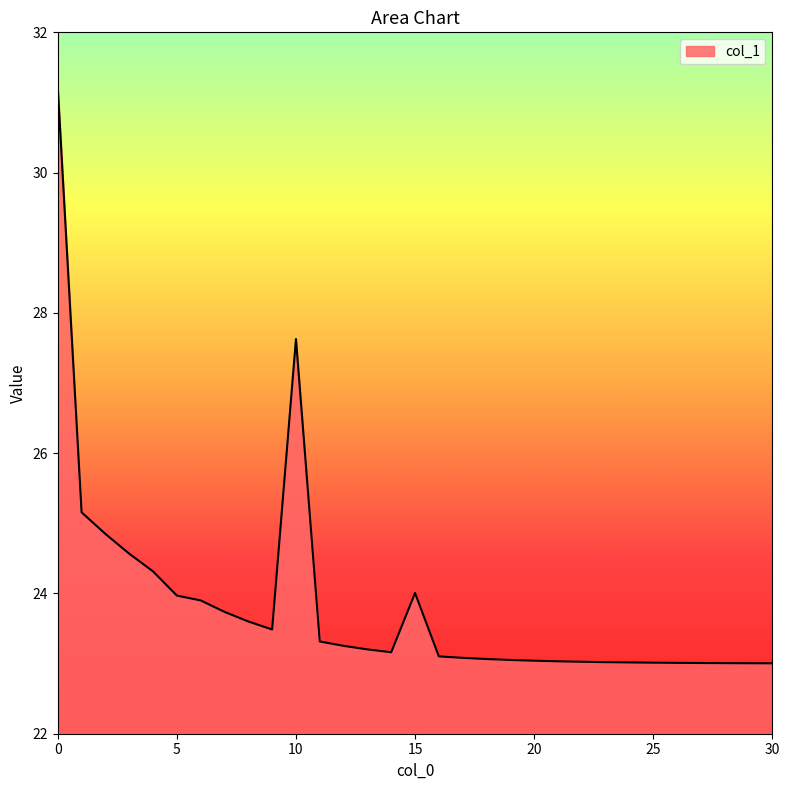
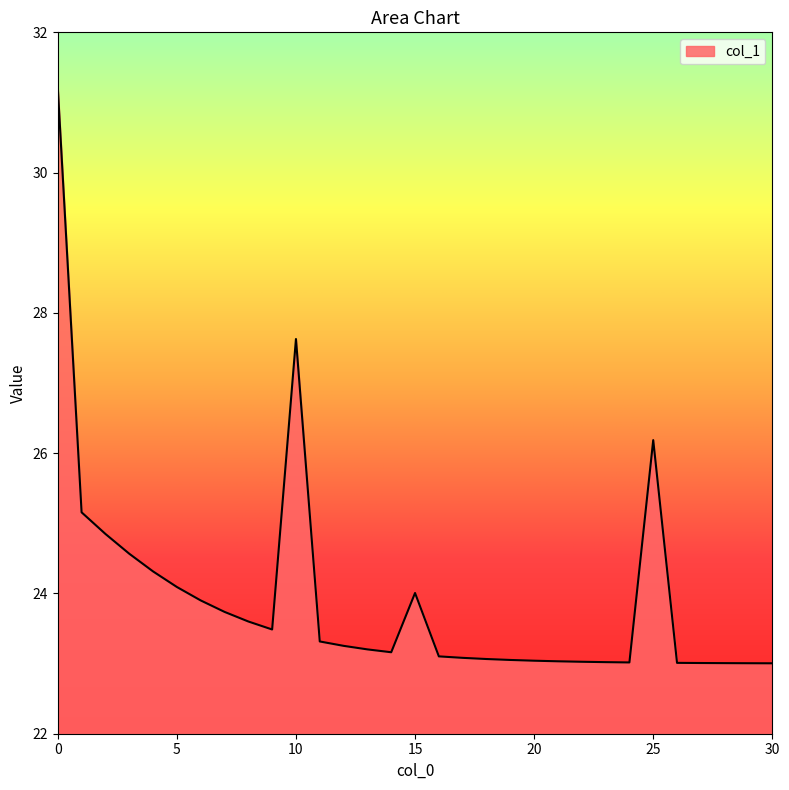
  {
    "0": 31.2,
-   "5": 24.0,
+   "5": 24.1,
    "10": 27.6,
    "15": 24.0,
    "20": 23.0,
-   "25": 23.0,
+   "25": 26.2,
    "30": 23.0
  }
